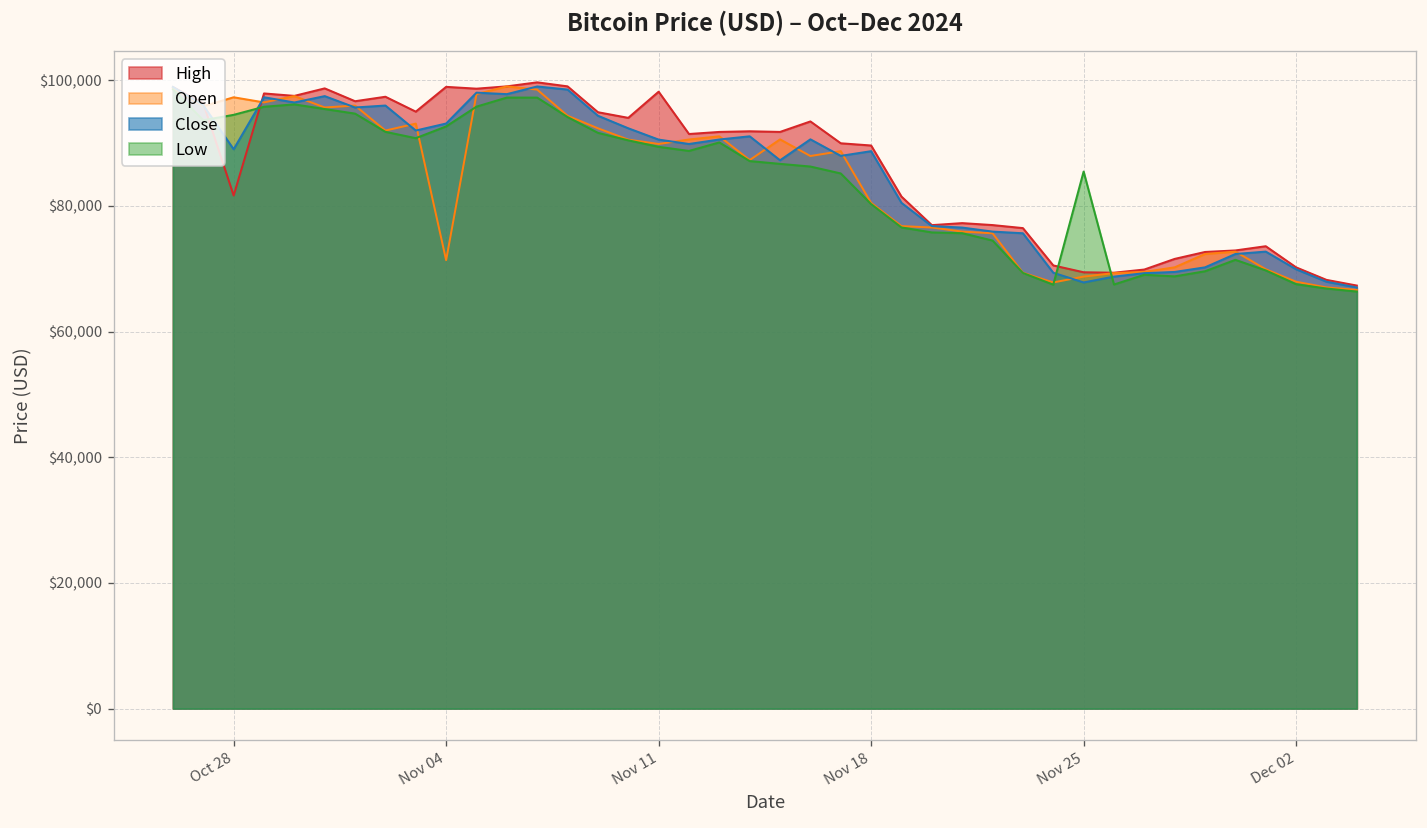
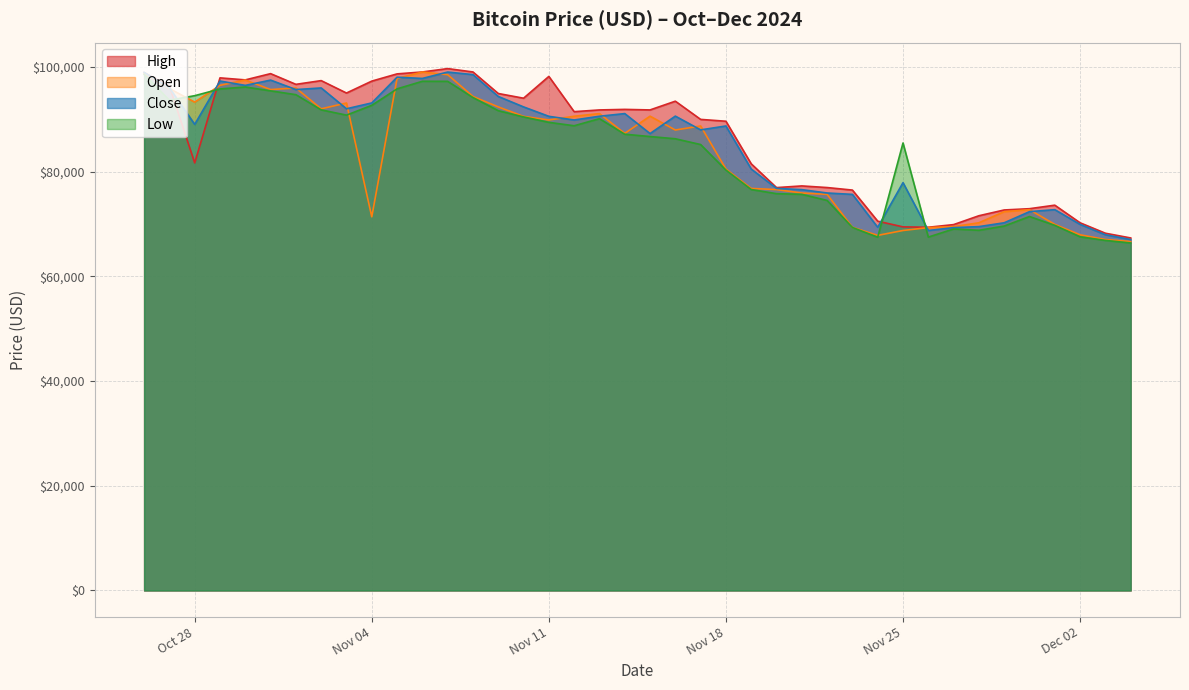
  {
    "High": {
      "Oct 28": "$82,000",
-     "Nov 04": "$99,000",
+     "Nov 04": "$97,000",
      "Nov 11": "$98,000",
      "Nov 18": "$90,000",
      "Nov 25": "$69,000"
    },
    "Open": {
-     "Oct 28": "$97,000",
+     "Oct 28": "$93,000",
      "Nov 04": "$71,000",
      "Nov 25": "$69,000"
    },
    "Close": {
      "Oct 28": "$89,000",
      "Nov 11": "$91,000",
      "Nov 18": "$89,000",
-     "Nov 25": "$68,000"
+     "Nov 25": "$78,000"
    },
    "Low": {
      "Oct 28": "$94,000",
      "Nov 25": "$85,000"
    }
  }
